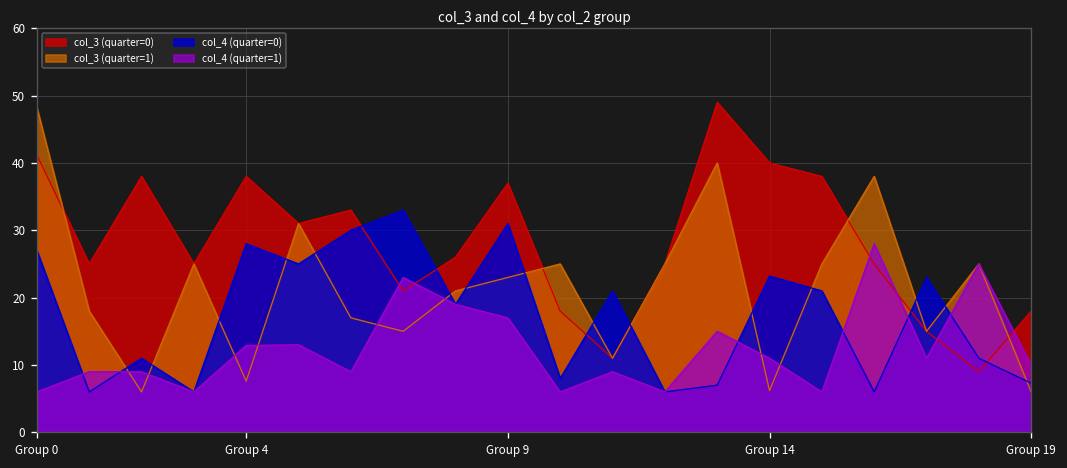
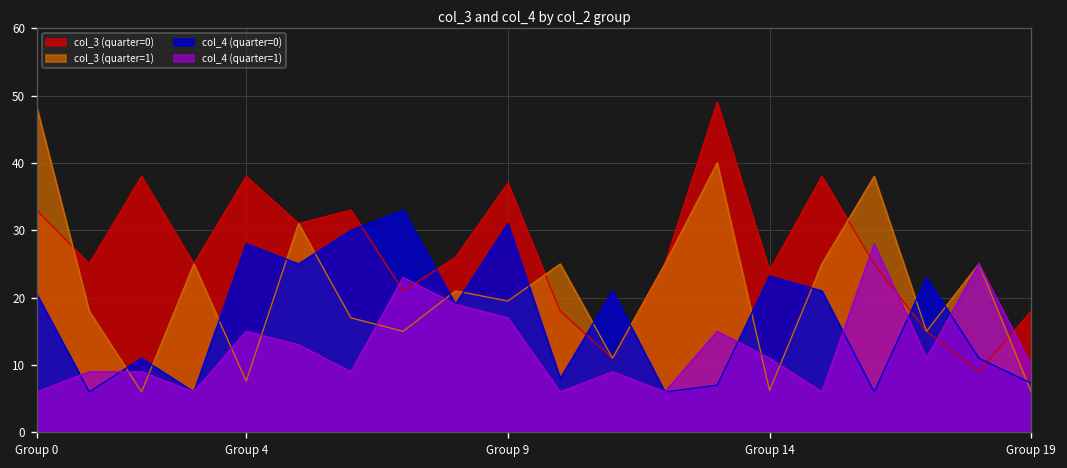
  {
    "col_3 (quarter=0)": {
-     "Group 0": 41,
+     "Group 0": 33,
      "Group 4": 38,
      "Group 9": 37,
-     "Group 14": 40,
+     "Group 14": 24,
      "Group 19": 18
    },
    "col_3 (quarter=1)": {
      "Group 0": 48,
      "Group 4": 8,
-     "Group 9": 23,
+     "Group 9": 20,
      "Group 14": 6,
      "Group 19": 6
    },
    "col_4 (quarter=0)": {
-     "Group 0": 27,
+     "Group 0": 21,
      "Group 4": 28,
      "Group 9": 31,
      "Group 14": 23,
      "Group 19": 7
    },
    "col_4 (quarter=1)": {
      "Group 0": 6,
-     "Group 4": 13,
+     "Group 4": 15,
      "Group 9": 17,
      "Group 14": 11,
      "Group 19": 10
    }
  }
